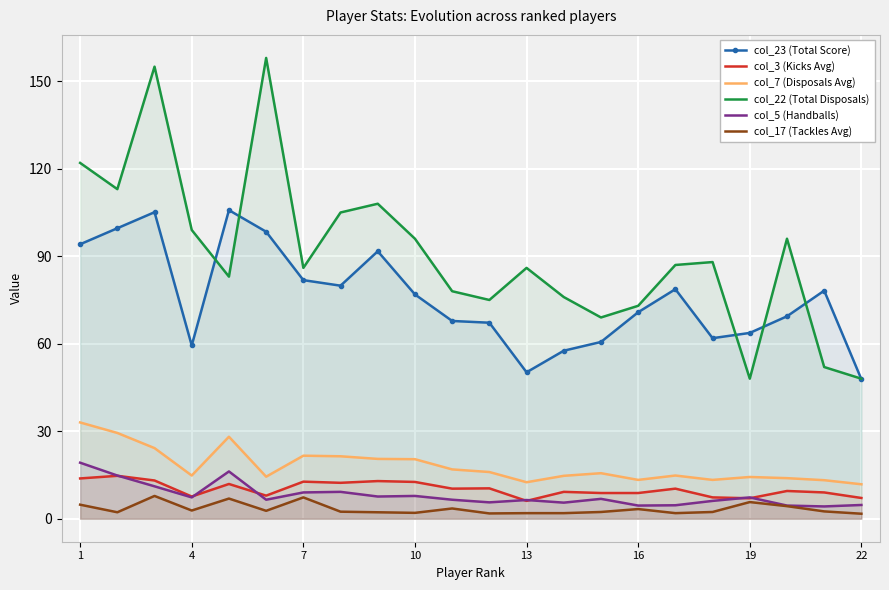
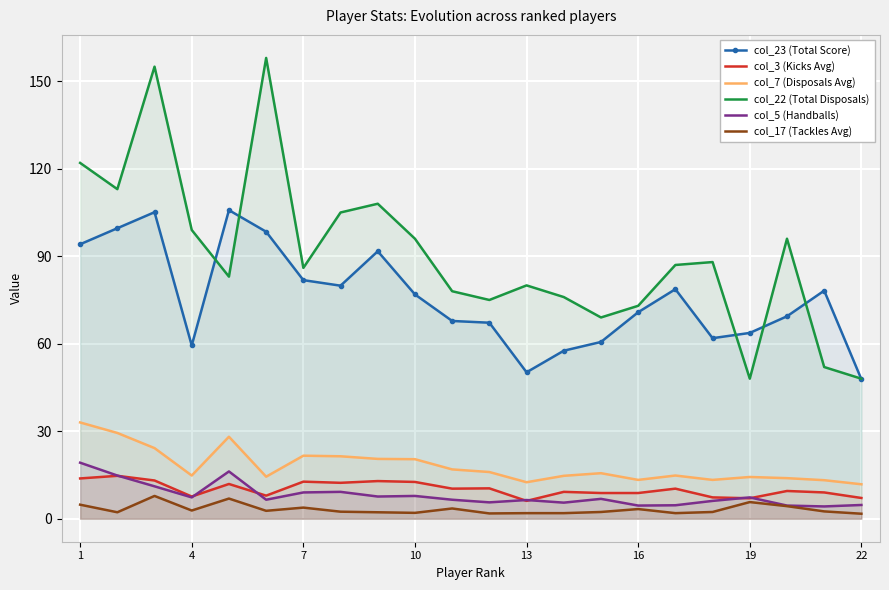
  {
    "col_23 (Total Score)": {
      "1": 94,
      "4": 59,
      "7": 82,
      "10": 77,
      "13": 50,
      "16": 71,
      "19": 64
    },
    "col_3 (Kicks Avg)": {
      "1": 14,
      "7": 13,
      "10": 13,
      "16": 9,
      "22": 7
    },
    "col_7 (Disposals Avg)": {
      "1": 33,
      "4": 15,
      "7": 22,
      "10": 20,
      "13": 13,
      "16": 13,
      "19": 14,
      "22": 12
    },
    "col_22 (Total Disposals)": {
      "1": 122,
      "4": 99,
      "7": 86,
      "10": 96,
-     "13": 86,
+     "13": 80,
      "16": 73,
      "19": 48
    },
    "col_5 (Handballs)": {
      "1": 19,
      "7": 9,
      "10": 8,
      "16": 5,
      "22": 5
    },
    "col_17 (Tackles Avg)": {
      "1": 5,
      "4": 3,
-     "7": 7,
+     "7": 4,
      "10": 2,
      "13": 2,
      "16": 3,
      "19": 6,
      "22": 2
    }
  }
